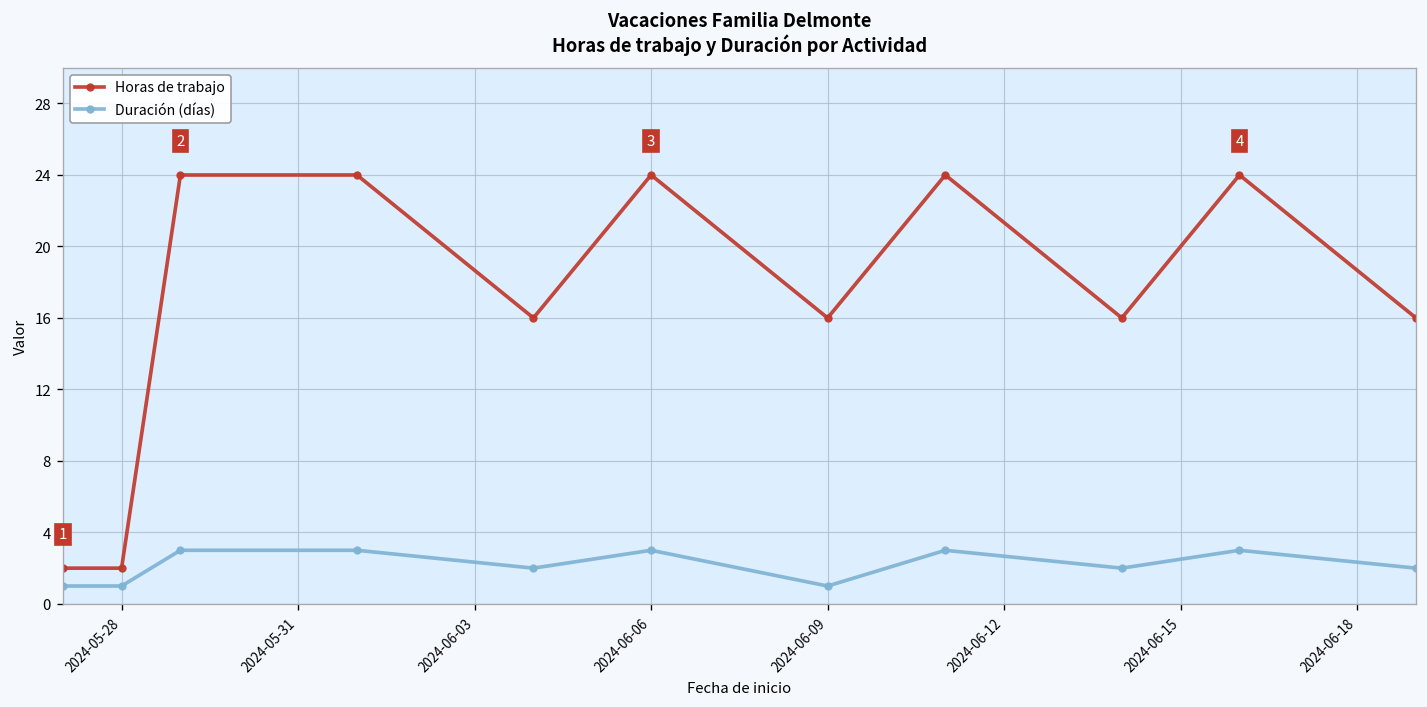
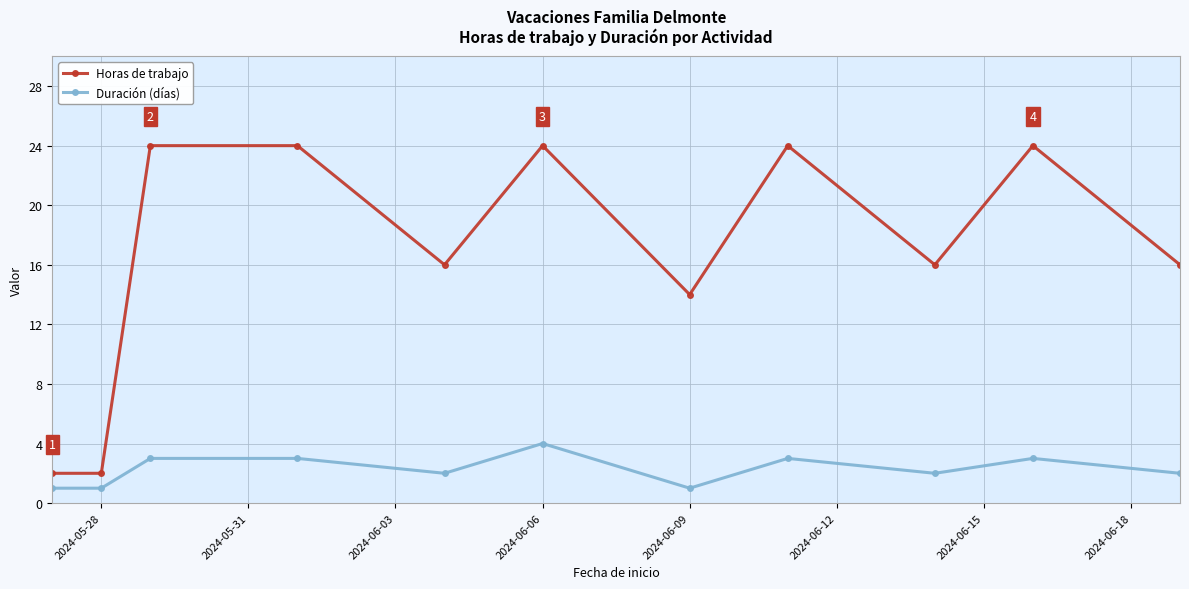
  {
    "Horas de trabajo": {
      "2024-05-28": 2,
-     "2024-06-09": 16
+     "2024-06-09": 14
    },
    "Duración (días)": {
      "2024-05-28": 1,
-     "2024-06-06": 3,
+     "2024-06-06": 4,
      "2024-06-09": 1
    }
  }
